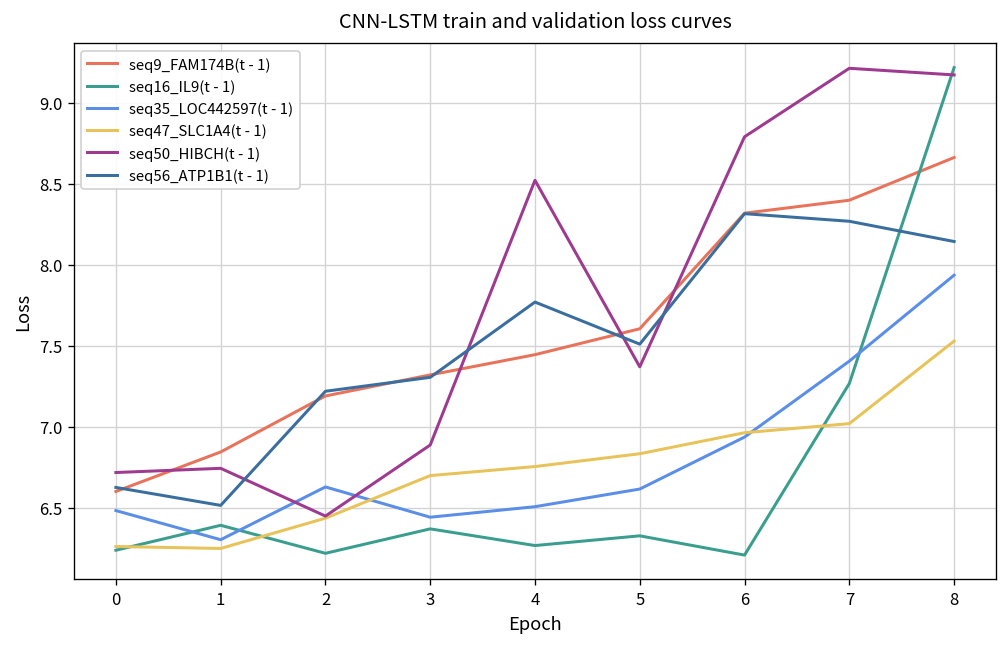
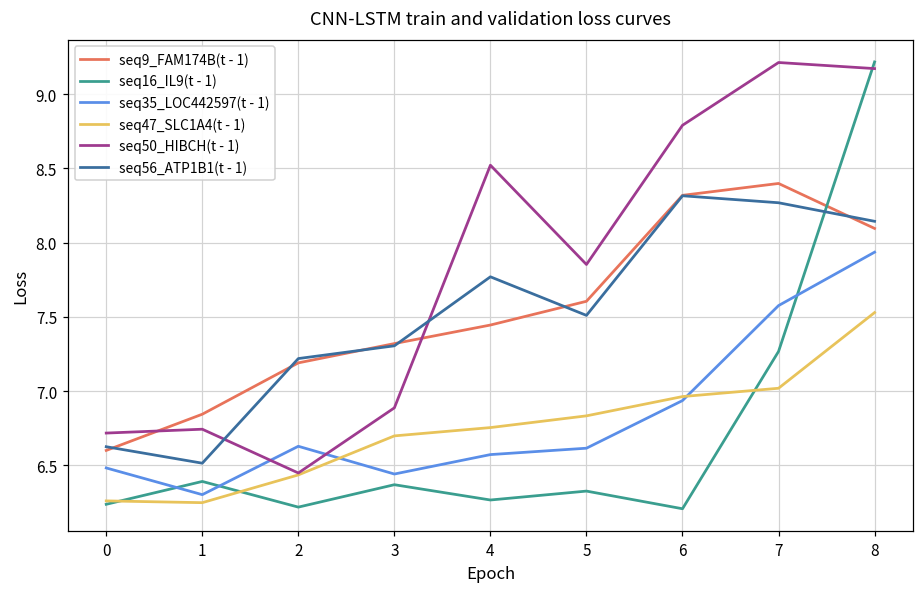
  {
    "seq9_FAM174B(t - 1)": {
      "0": 6.60,
      "1": 6.84,
      "2": 7.19,
      "4": 7.45,
      "5": 7.61,
      "7": 8.40,
-     "8": 8.66
+     "8": 8.10
    },
    "seq35_LOC442597(t - 1)": {
      "0": 6.48,
      "1": 6.30,
      "2": 6.63,
      "3": 6.44,
-     "4": 6.51,
+     "4": 6.57,
      "5": 6.62,
      "6": 6.94,
-     "7": 7.41,
+     "7": 7.58,
      "8": 7.94
    },
    "seq47_SLC1A4(t - 1)": {
      "0": 6.26,
      "1": 6.25,
      "3": 6.70,
      "4": 6.75,
      "5": 6.83,
      "6": 6.96,
      "7": 7.02,
      "8": 7.53
    },
    "seq50_HIBCH(t - 1)": {
      "0": 6.72,
      "1": 6.74,
      "3": 6.89,
      "4": 8.52,
-     "5": 7.37,
+     "5": 7.85,
      "6": 8.79,
      "7": 9.21,
      "8": 9.17
    }
  }
